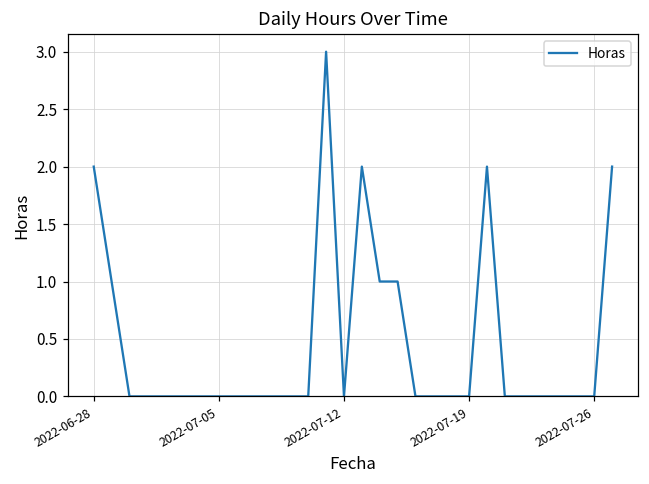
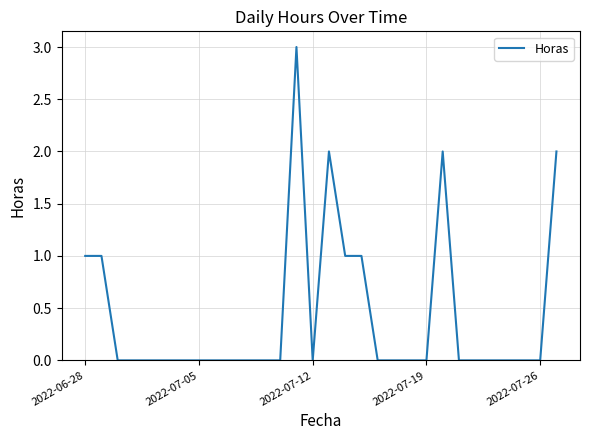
  {
-   "2022-06-28": 2,
+   "2022-06-28": 1,
    "2022-07-05": 0,
    "2022-07-12": 0,
    "2022-07-19": 0,
    "2022-07-26": 0
  }
